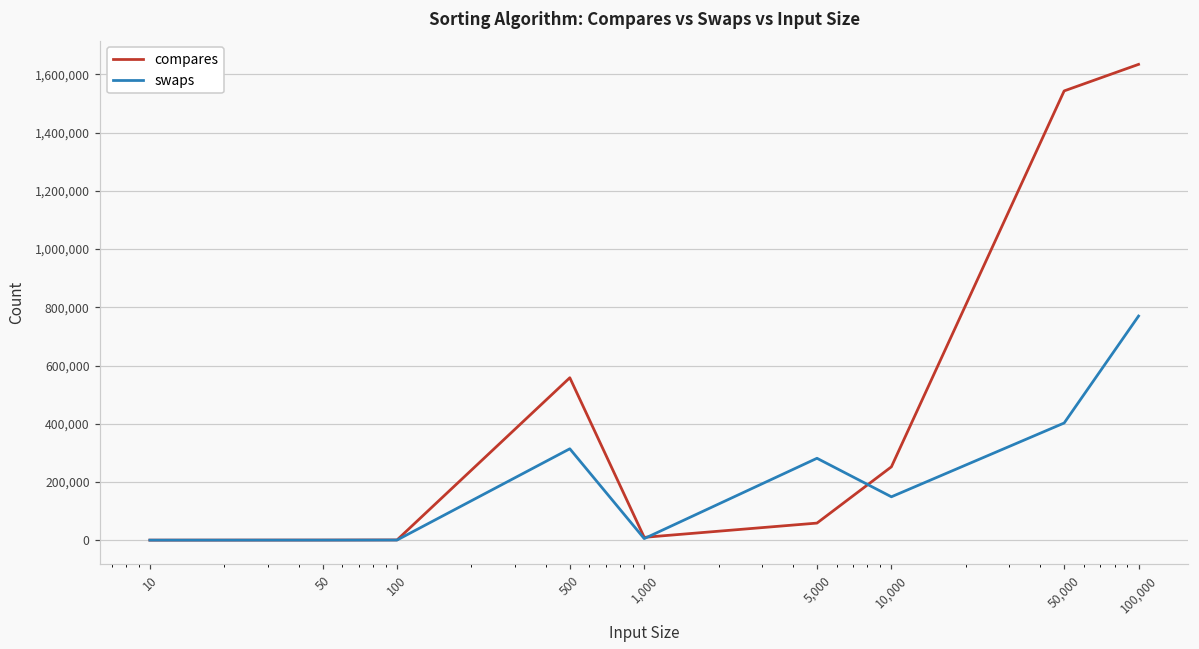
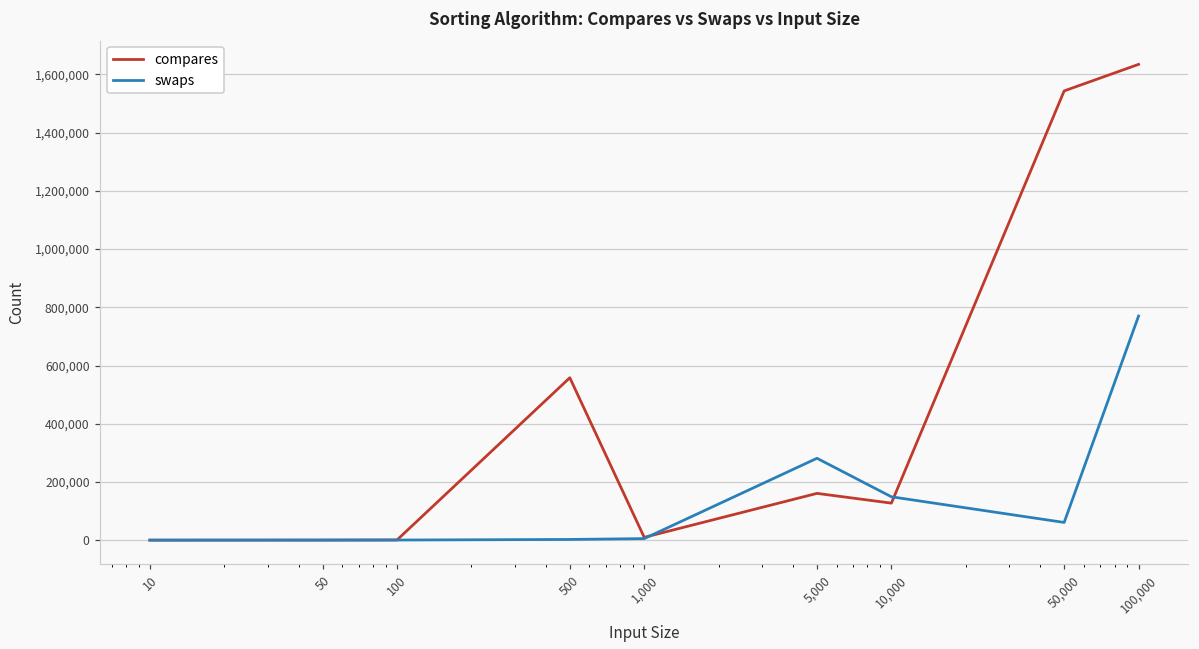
  {
    "compares": {
      "500": "560,000",
-     "5,000": "60,000",
-     "10,000": "250,000",
+     "5,000": "160,000",
+     "10,000": "130,000",
      "50,000": "1,540,000",
      "100,000": "1,630,000"
    },
    "swaps": {
-     "500": "310,000",
+     "500": "0",
      "5,000": "280,000",
      "10,000": "150,000",
-     "50,000": "400,000",
+     "50,000": "60,000",
      "100,000": "770,000"
    }
  }
